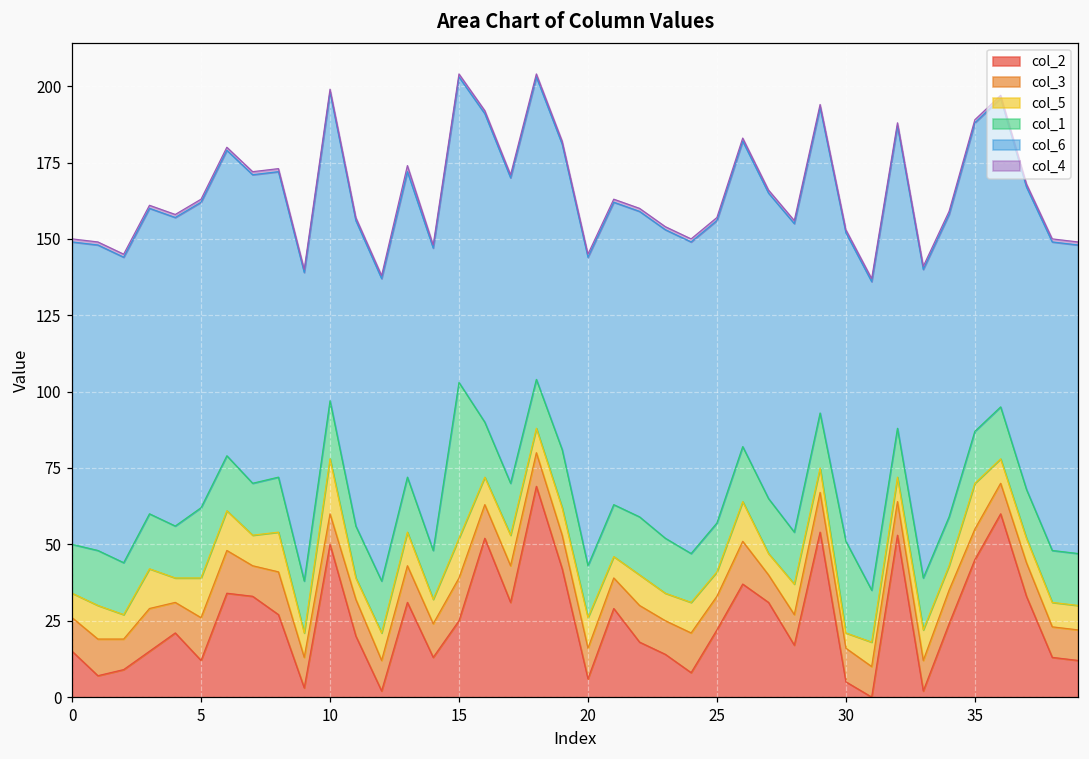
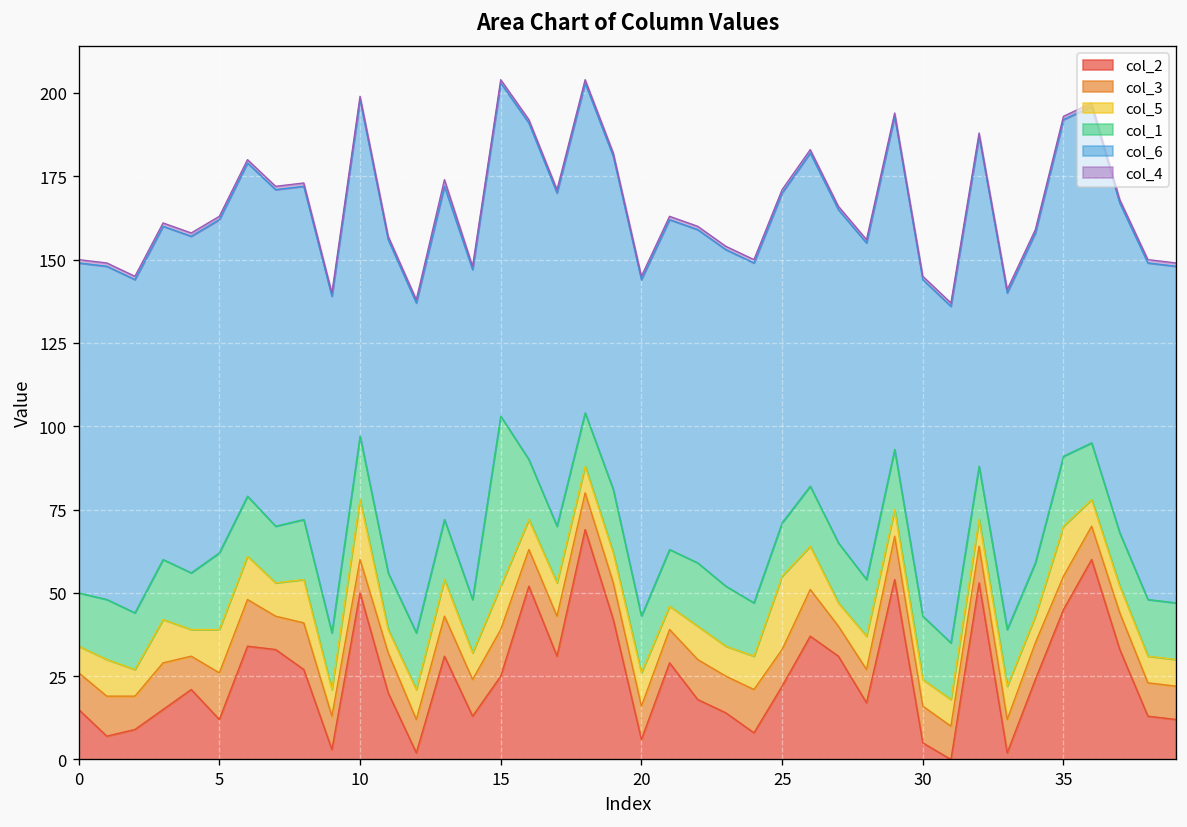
  {
    "col_5": {
      "0": 8,
      "5": 13,
      "10": 18,
      "15": 13,
      "20": 10,
-     "25": 8,
-     "30": 5,
+     "25": 22,
+     "30": 8,
      "35": 15
    },
    "col_1": {
      "0": 16,
      "5": 23,
      "10": 19,
      "15": 51,
      "20": 17,
      "25": 16,
-     "30": 30,
-     "35": 17
+     "30": 19,
+     "35": 21
    },
    "col_6": {
      "0": 99,
      "5": 100,
      "10": 101,
      "15": 100,
      "20": 101,
      "25": 99,
      "30": 101,
      "35": 101
    },
    "col_4": {
      "0": 1,
      "5": 1,
      "10": 1,
      "15": 1,
      "20": 1,
      "25": 1,
      "30": 1,
      "35": 1
    }
  }
